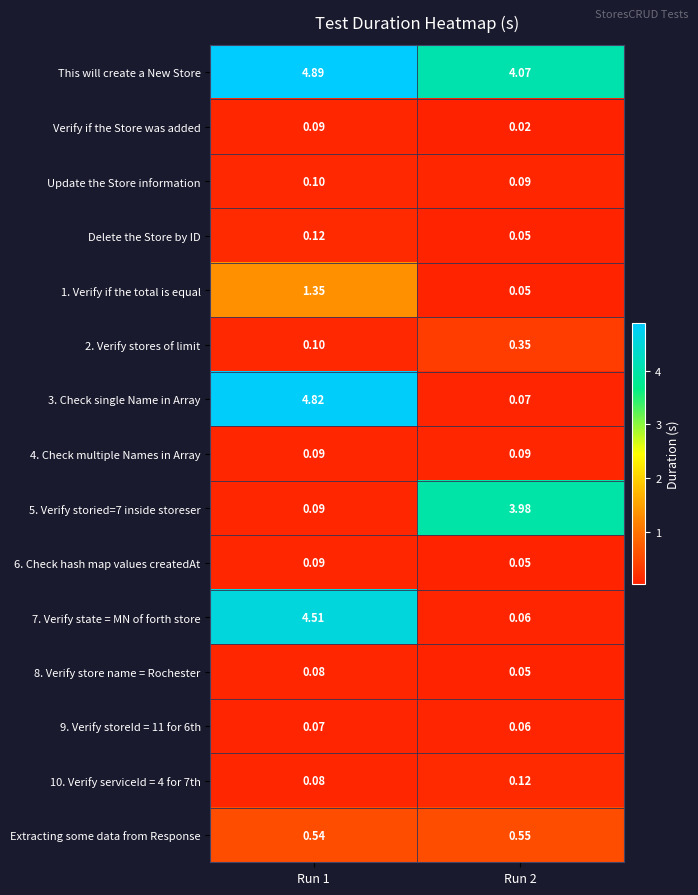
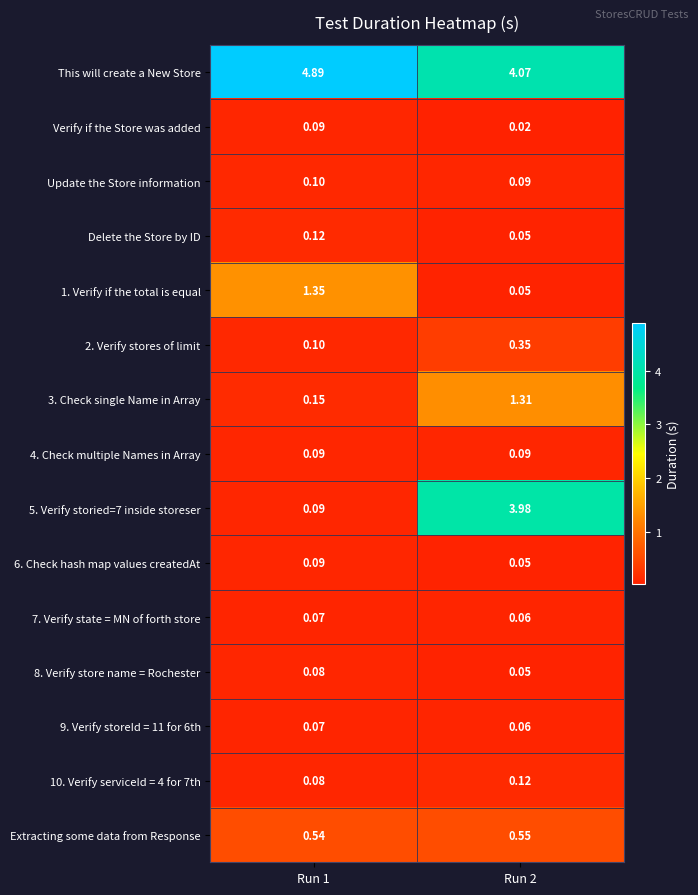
  {
    "This will create a New Store": {
      "Run 1": 4.89,
      "Run 2": 4.07
    },
    "Verify if the Store was added": {
      "Run 1": 0.09,
      "Run 2": 0.02
    },
    "Update the Store information": {
      "Run 1": 0.10,
      "Run 2": 0.09
    },
    "Delete the Store by ID": {
      "Run 1": 0.12,
      "Run 2": 0.05
    },
    "1. Verify if the total is equal": {
      "Run 1": 1.35,
      "Run 2": 0.05
    },
    "2. Verify stores of limit": {
      "Run 1": 0.10,
      "Run 2": 0.35
    },
    "3. Check single Name in Array": {
-     "Run 1": 4.82,
-     "Run 2": 0.07
+     "Run 1": 0.15,
+     "Run 2": 1.31
    },
    "4. Check multiple Names in Array": {
      "Run 1": 0.09,
      "Run 2": 0.09
    },
    "5. Verify storied=7 inside storeser": {
      "Run 1": 0.09,
      "Run 2": 3.98
    },
    "6. Check hash map values createdAt": {
      "Run 1": 0.09,
      "Run 2": 0.05
    },
    "7. Verify state = MN of forth store": {
-     "Run 1": 4.51,
+     "Run 1": 0.07,
      "Run 2": 0.06
    },
    "8. Verify store name = Rochester": {
      "Run 1": 0.08,
      "Run 2": 0.05
    },
    "9. Verify storeId = 11 for 6th": {
      "Run 1": 0.07,
      "Run 2": 0.06
    },
    "10. Verify serviceId = 4 for 7th": {
      "Run 1": 0.08,
      "Run 2": 0.12
    },
    "Extracting some data from Response": {
      "Run 1": 0.54,
      "Run 2": 0.55
    }
  }
